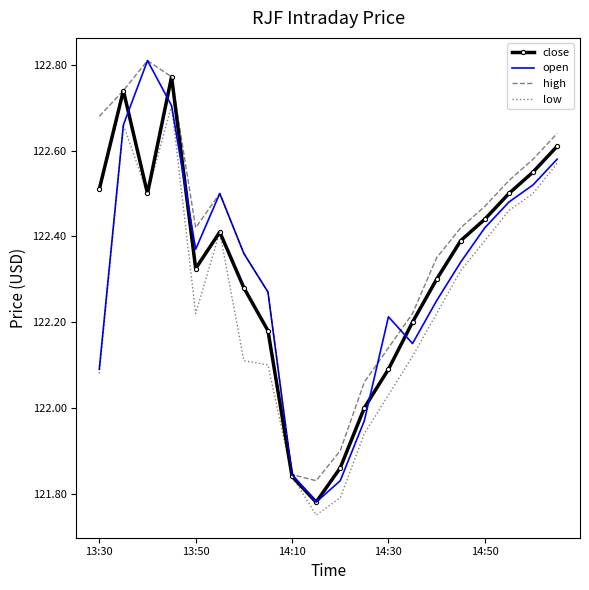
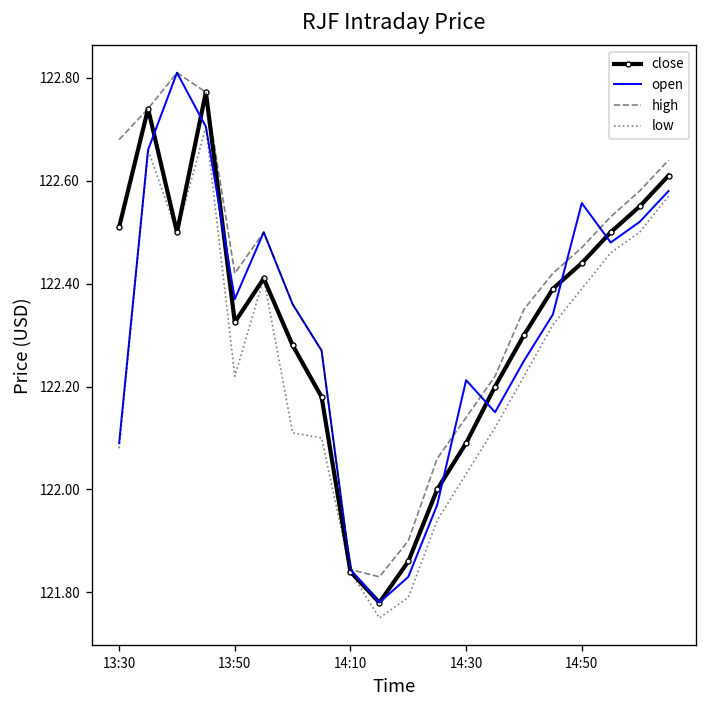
  {
    "open": {
      "13:30": 122.09,
      "13:50": 122.37,
      "14:30": 122.21,
-     "14:50": 122.42
+     "14:50": 122.56
    }
  }
